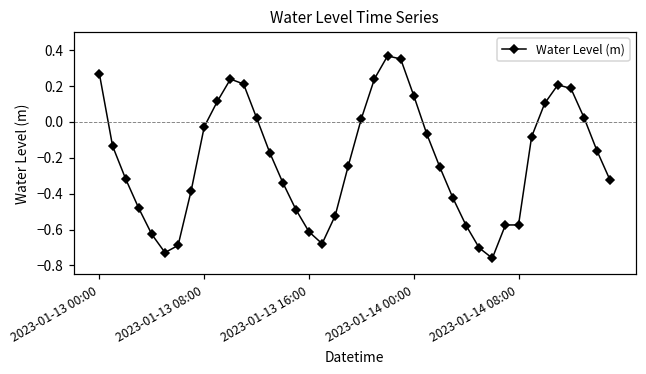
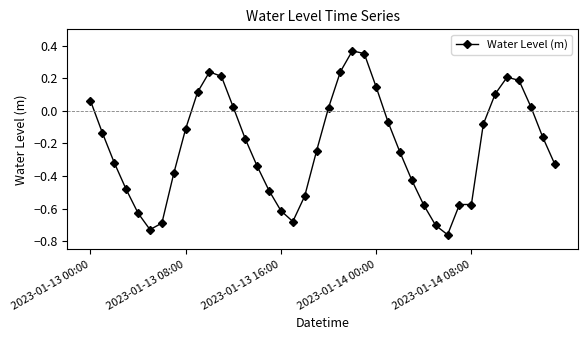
  {
-   "2023-01-13 00:00": 0.26,
-   "2023-01-13 08:00": -0.03,
+   "2023-01-13 00:00": 0.06,
+   "2023-01-13 08:00": -0.11,
    "2023-01-13 16:00": -0.61,
    "2023-01-14 00:00": 0.15,
    "2023-01-14 08:00": -0.57
  }
